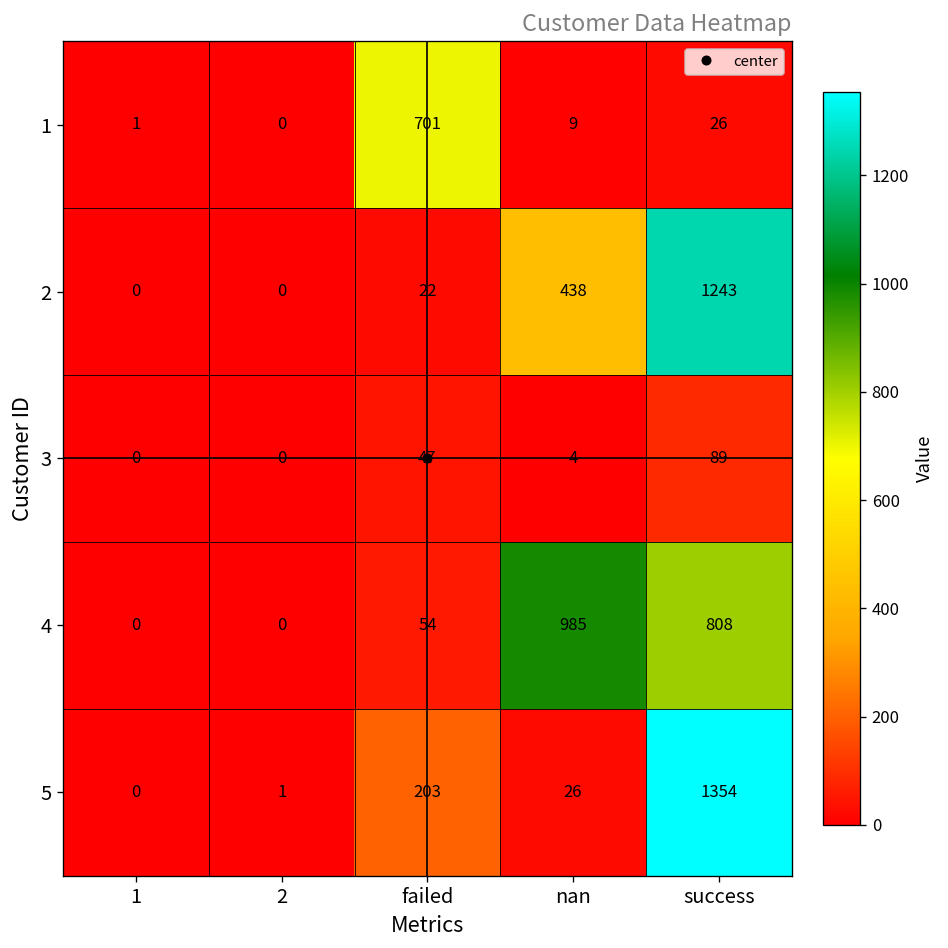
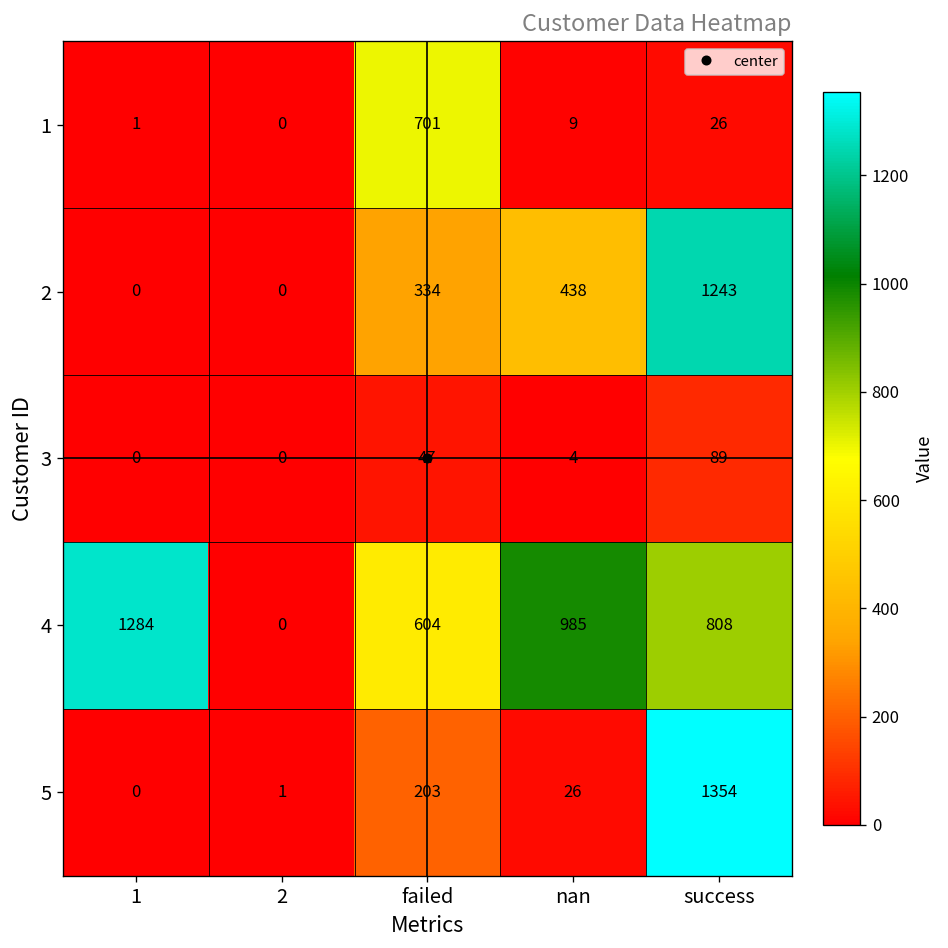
  {
    "1": {
      "1": 1,
      "2": 0,
      "failed": 701,
      "nan": 9,
      "success": 26
    },
    "2": {
      "1": 0,
      "2": 0,
-     "failed": 22,
+     "failed": 334,
      "nan": 438,
      "success": 1243
    },
    "3": {
      "1": 0,
      "2": 0,
      "nan": 4,
      "success": 89
    },
    "4": {
-     "1": 0,
+     "1": 1284,
      "2": 0,
-     "failed": 54,
+     "failed": 604,
      "nan": 985,
      "success": 808
    },
    "5": {
      "1": 0,
      "2": 1,
      "failed": 203,
      "nan": 26,
      "success": 1354
    }
  }
